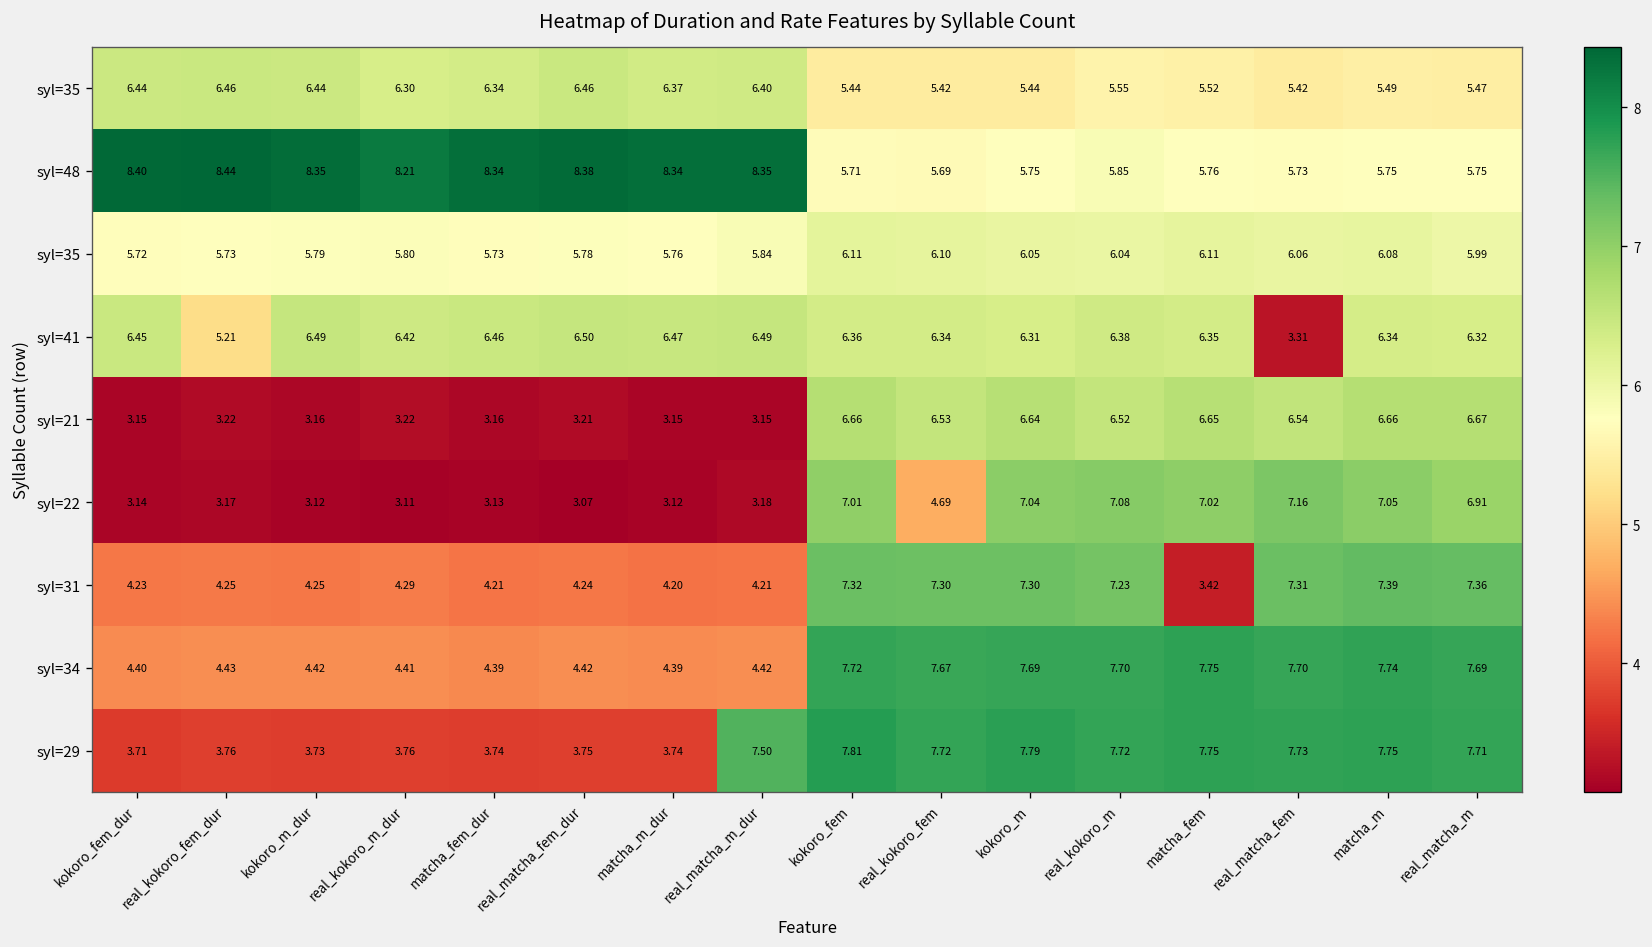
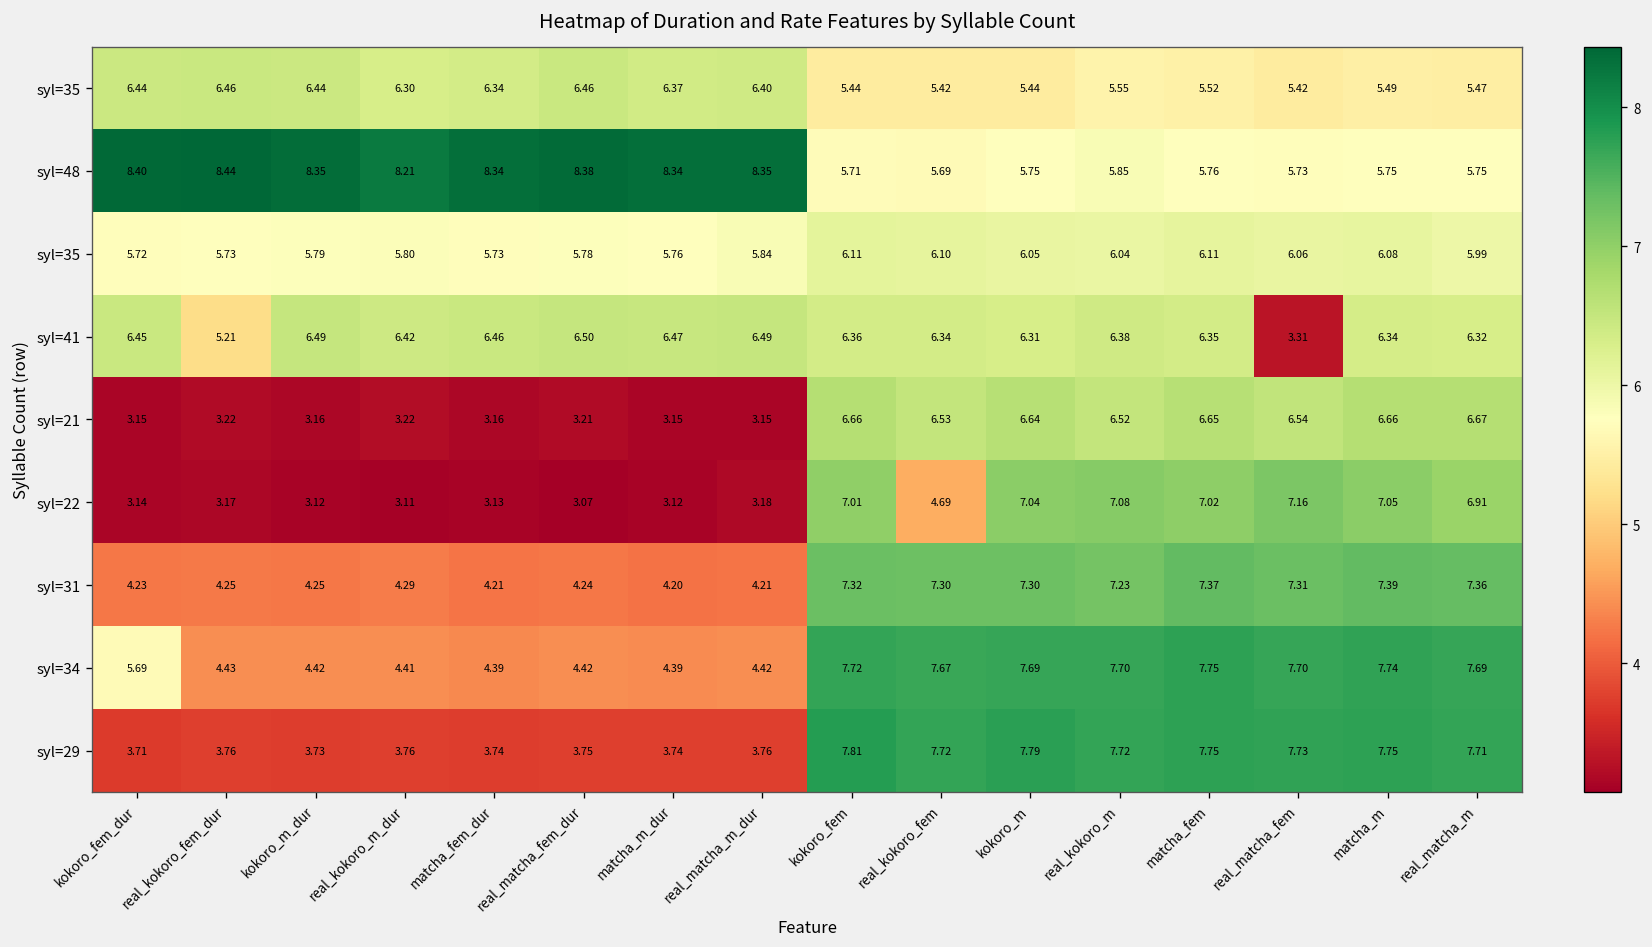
  {
    "syl=48": {
      "kokoro_fem_dur": 8.40,
      "real_kokoro_fem_dur": 8.44,
      "kokoro_m_dur": 8.35,
      "real_kokoro_m_dur": 8.21,
      "matcha_fem_dur": 8.34,
      "real_matcha_fem_dur": 8.38,
      "matcha_m_dur": 8.34,
      "real_matcha_m_dur": 8.35,
      "kokoro_fem": 5.71,
      "real_kokoro_fem": 5.69,
      "kokoro_m": 5.75,
      "real_kokoro_m": 5.85,
      "matcha_fem": 5.76,
      "real_matcha_fem": 5.73,
      "matcha_m": 5.75,
      "real_matcha_m": 5.75
    },
    "syl=41": {
      "kokoro_fem_dur": 6.45,
      "real_kokoro_fem_dur": 5.21,
      "kokoro_m_dur": 6.49,
      "real_kokoro_m_dur": 6.42,
      "matcha_fem_dur": 6.46,
      "real_matcha_fem_dur": 6.50,
      "matcha_m_dur": 6.47,
      "real_matcha_m_dur": 6.49,
      "kokoro_fem": 6.36,
      "real_kokoro_fem": 6.34,
      "kokoro_m": 6.31,
      "real_kokoro_m": 6.38,
      "matcha_fem": 6.35,
      "real_matcha_fem": 3.31,
      "matcha_m": 6.34,
      "real_matcha_m": 6.32
    },
    "syl=21": {
      "kokoro_fem_dur": 3.15,
      "real_kokoro_fem_dur": 3.22,
      "kokoro_m_dur": 3.16,
      "real_kokoro_m_dur": 3.22,
      "matcha_fem_dur": 3.16,
      "real_matcha_fem_dur": 3.21,
      "matcha_m_dur": 3.15,
      "real_matcha_m_dur": 3.15,
      "kokoro_fem": 6.66,
      "real_kokoro_fem": 6.53,
      "kokoro_m": 6.64,
      "real_kokoro_m": 6.52,
      "matcha_fem": 6.65,
      "real_matcha_fem": 6.54,
      "matcha_m": 6.66,
      "real_matcha_m": 6.67
    },
    "syl=22": {
      "kokoro_fem_dur": 3.14,
      "real_kokoro_fem_dur": 3.17,
      "kokoro_m_dur": 3.12,
      "real_kokoro_m_dur": 3.11,
      "matcha_fem_dur": 3.13,
      "real_matcha_fem_dur": 3.07,
      "matcha_m_dur": 3.12,
      "real_matcha_m_dur": 3.18,
      "kokoro_fem": 7.01,
      "real_kokoro_fem": 4.69,
      "kokoro_m": 7.04,
      "real_kokoro_m": 7.08,
      "matcha_fem": 7.02,
      "real_matcha_fem": 7.16,
      "matcha_m": 7.05,
      "real_matcha_m": 6.91
    },
    "syl=31": {
      "kokoro_fem_dur": 4.23,
      "real_kokoro_fem_dur": 4.25,
      "kokoro_m_dur": 4.25,
      "real_kokoro_m_dur": 4.29,
      "matcha_fem_dur": 4.21,
      "real_matcha_fem_dur": 4.24,
      "matcha_m_dur": 4.20,
      "real_matcha_m_dur": 4.21,
      "kokoro_fem": 7.32,
      "real_kokoro_fem": 7.30,
      "kokoro_m": 7.30,
      "real_kokoro_m": 7.23,
-     "matcha_fem": 3.42,
+     "matcha_fem": 7.37,
      "real_matcha_fem": 7.31,
      "matcha_m": 7.39,
      "real_matcha_m": 7.36
    },
    "syl=34": {
-     "kokoro_fem_dur": 4.40,
+     "kokoro_fem_dur": 5.69,
      "real_kokoro_fem_dur": 4.43,
      "kokoro_m_dur": 4.42,
      "real_kokoro_m_dur": 4.41,
      "matcha_fem_dur": 4.39,
      "real_matcha_fem_dur": 4.42,
      "matcha_m_dur": 4.39,
      "real_matcha_m_dur": 4.42,
      "kokoro_fem": 7.72,
      "real_kokoro_fem": 7.67,
      "kokoro_m": 7.69,
      "real_kokoro_m": 7.70,
      "matcha_fem": 7.75,
      "real_matcha_fem": 7.70,
      "matcha_m": 7.74,
      "real_matcha_m": 7.69
    },
    "syl=29": {
      "kokoro_fem_dur": 3.71,
      "real_kokoro_fem_dur": 3.76,
      "kokoro_m_dur": 3.73,
      "real_kokoro_m_dur": 3.76,
      "matcha_fem_dur": 3.74,
      "real_matcha_fem_dur": 3.75,
      "matcha_m_dur": 3.74,
-     "real_matcha_m_dur": 7.50,
+     "real_matcha_m_dur": 3.76,
      "kokoro_fem": 7.81,
      "real_kokoro_fem": 7.72,
      "kokoro_m": 7.79,
      "real_kokoro_m": 7.72,
      "matcha_fem": 7.75,
      "real_matcha_fem": 7.73,
      "matcha_m": 7.75,
      "real_matcha_m": 7.71
    }
  }
